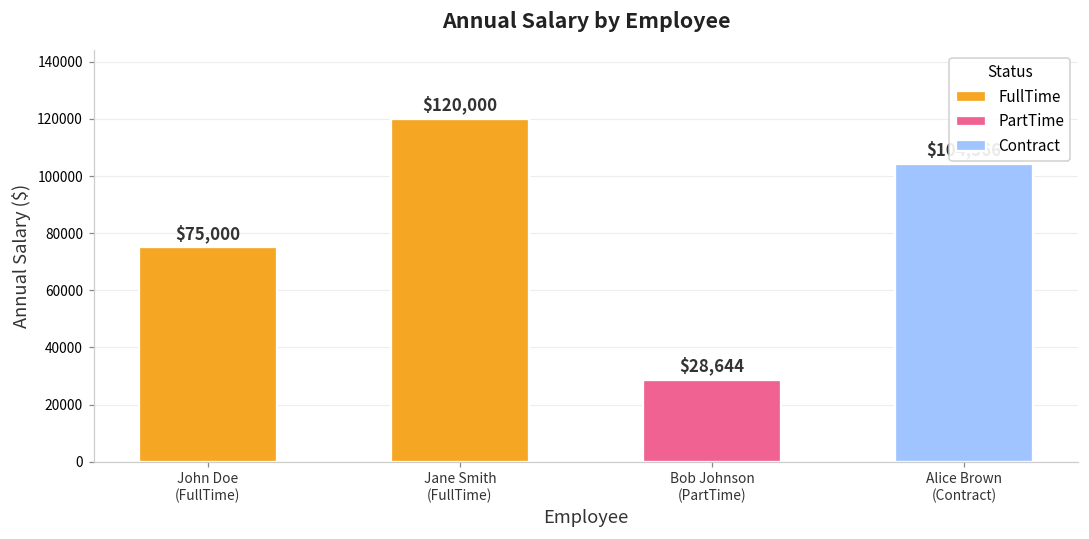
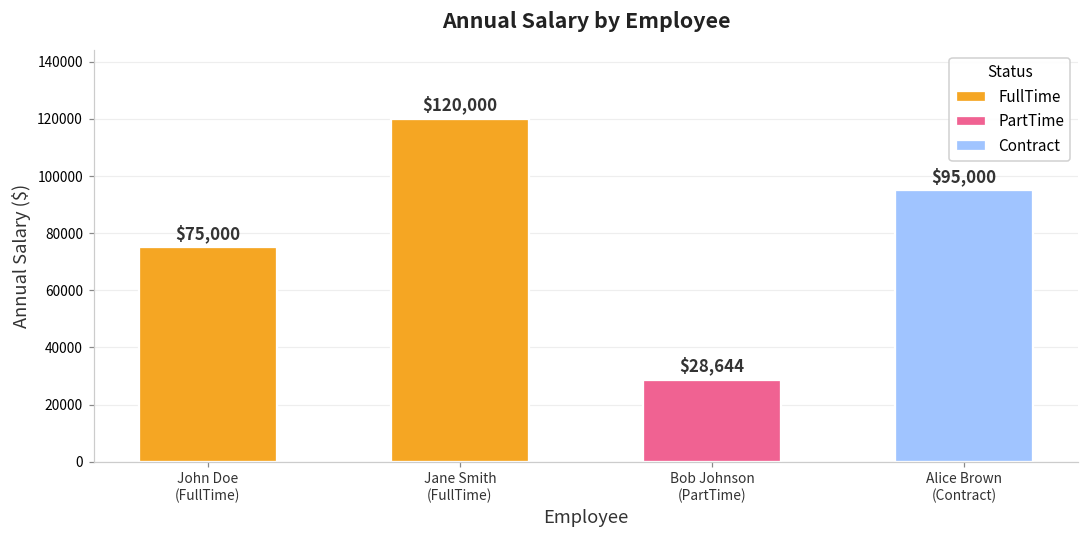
  {
    "FullTime": {
      "John Doe (FullTime)": "$75,000",
      "Jane Smith (FullTime)": "$120,000"
    },
    "PartTime": {
      "Bob Johnson (PartTime)": "$28,644"
    },
    "Contract": {
-     "Alice Brown (Contract)": "104000"
+     "Alice Brown (Contract)": "95000"
    }
  }
